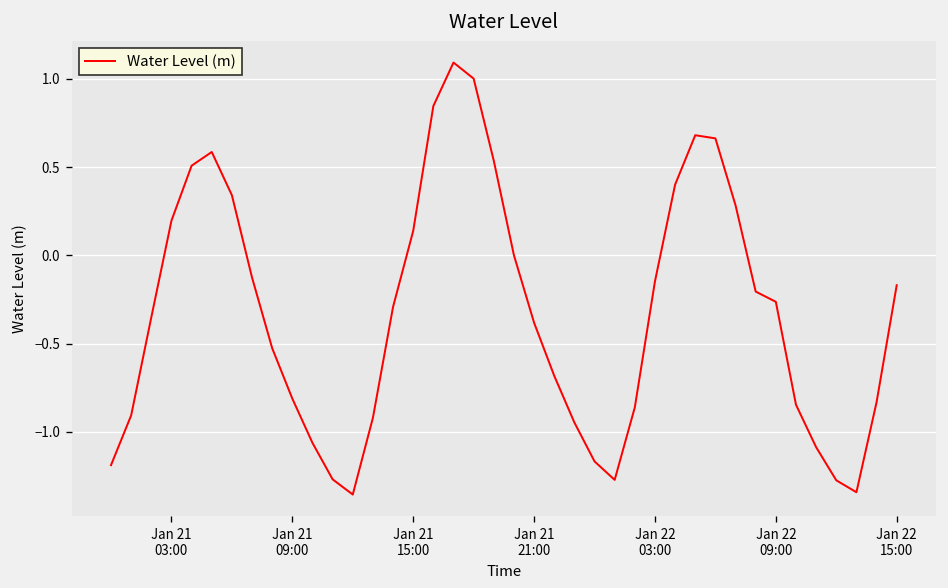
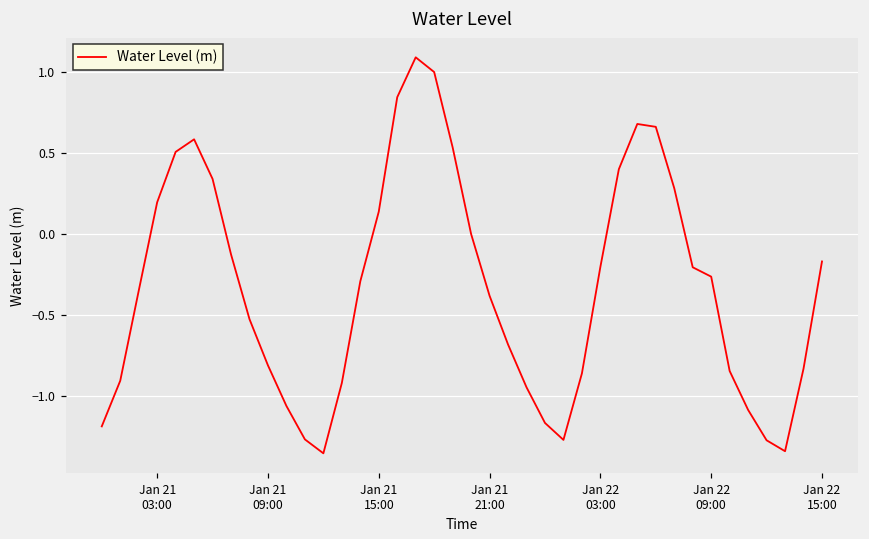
  {
    "Jan 21 03:00": 0.20,
    "Jan 21 09:00": -0.81,
    "Jan 21 15:00": 0.14,
    "Jan 21 21:00": -0.38,
-   "Jan 22 03:00": -0.15,
+   "Jan 22 03:00": -0.20,
    "Jan 22 09:00": -0.26,
    "Jan 22 15:00": -0.17
  }
